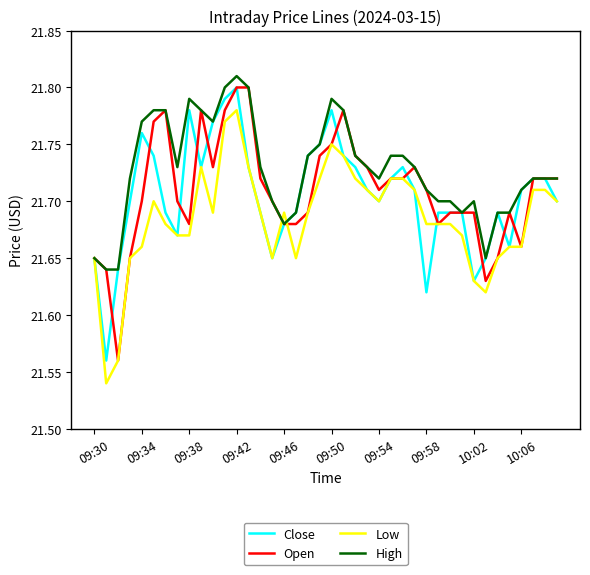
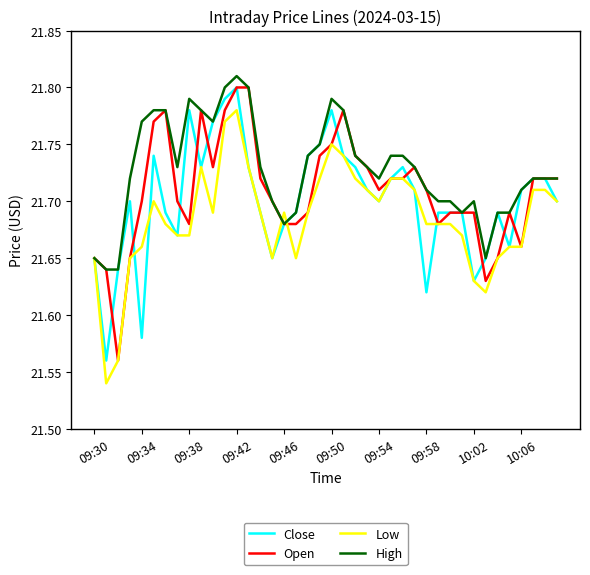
  {
    "Close": {
-     "09:34": 21.76,
+     "09:34": 21.58,
      "09:38": 21.78,
      "09:50": 21.78,
      "09:58": 21.62
    },
    "Open": {
      "09:34": 21.70,
      "09:38": 21.68,
      "09:54": 21.71,
      "10:02": 21.69
    },
    "Low": {
      "09:34": 21.66,
      "09:38": 21.67,
      "09:42": 21.78,
      "09:46": 21.69,
      "09:58": 21.68
    },
    "High": {
      "09:34": 21.77,
      "09:38": 21.79,
      "09:42": 21.81,
      "09:50": 21.79,
      "09:54": 21.72,
      "10:02": 21.70
    }
  }
